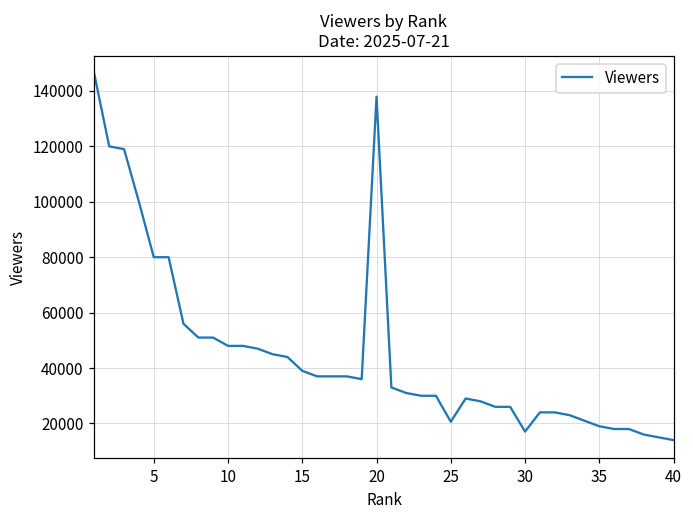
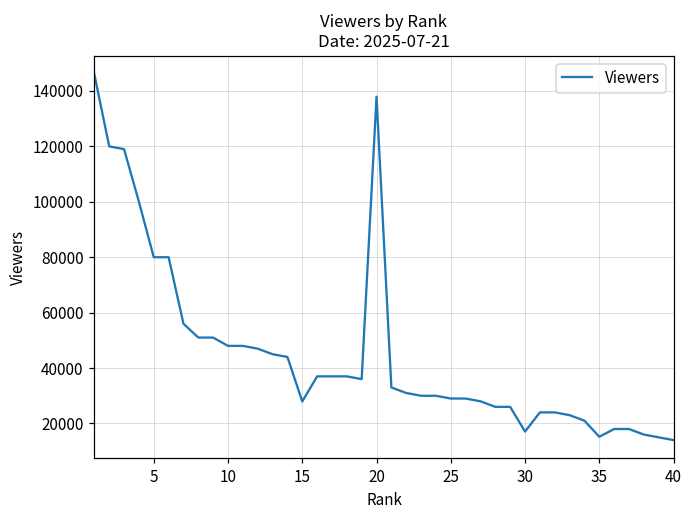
  {
    "5": 80000,
    "10": 48000,
-   "15": 39000,
+   "15": 28000,
    "20": 138000,
-   "25": 21000,
+   "25": 29000,
    "30": 17000,
-   "35": 19000,
+   "35": 15000,
    "40": 14000
  }
